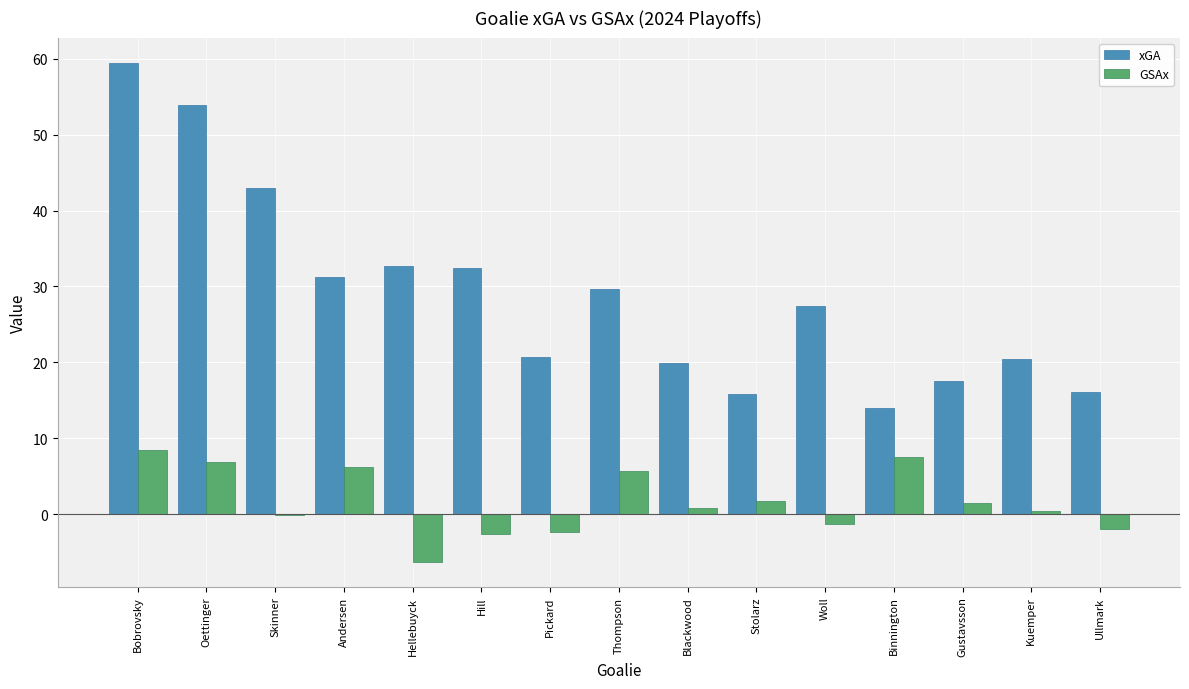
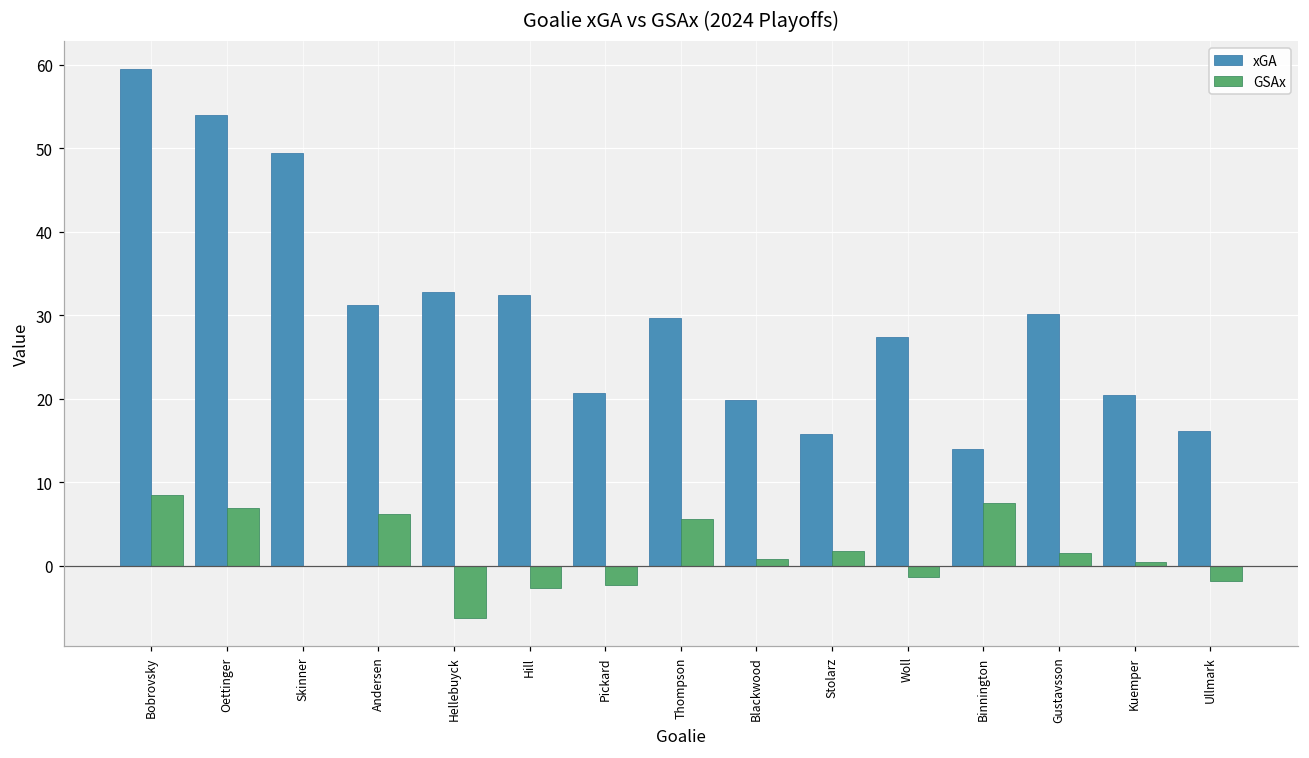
  {
    "xGA": {
      "Bobrovsky": 59,
      "Oettinger": 54,
-     "Skinner": 43,
+     "Skinner": 49,
      "Andersen": 31,
      "Hellebuyck": 33,
      "Hill": 32,
      "Pickard": 21,
      "Thompson": 30,
      "Blackwood": 20,
      "Stolarz": 16,
      "Woll": 27,
      "Binnington": 14,
-     "Gustavsson": 18,
+     "Gustavsson": 30,
      "Kuemper": 20,
      "Ullmark": 16
    },
    "GSAx": {
      "Bobrovsky": 8,
      "Oettinger": 7,
      "Andersen": 6,
      "Hellebuyck": -6,
      "Hill": -3,
      "Pickard": -2,
      "Thompson": 6,
      "Blackwood": 1,
      "Stolarz": 2,
      "Woll": -1,
      "Binnington": 8,
      "Gustavsson": 2,
      "Kuemper": 0,
      "Ullmark": -2
    }
  }
